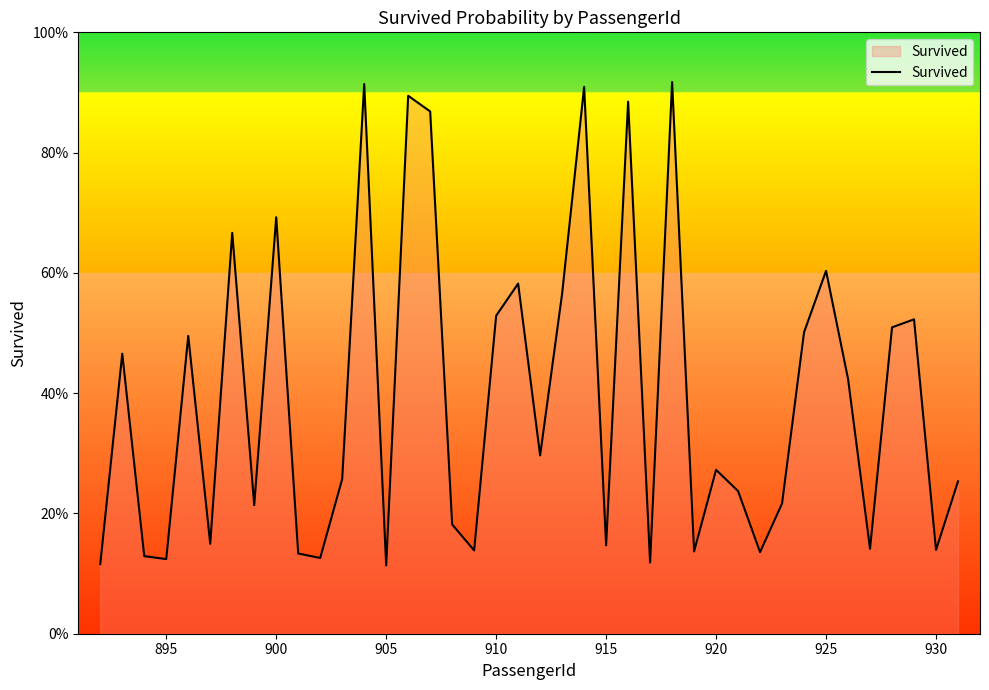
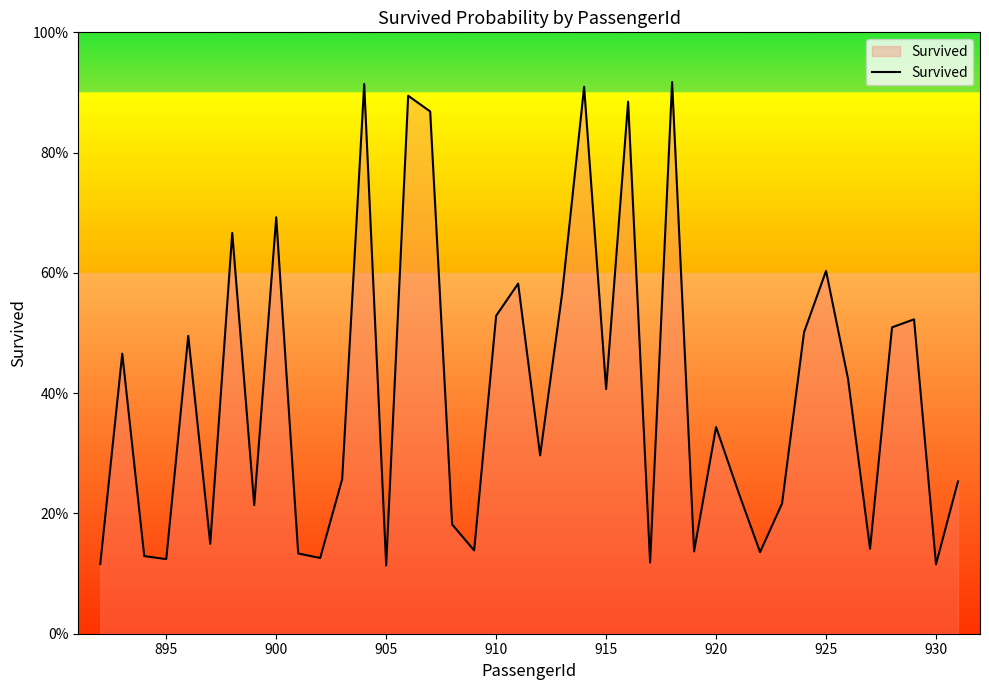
  {
    "895": "12%",
    "900": "69%",
    "905": "11%",
    "910": "53%",
-   "915": "15%",
-   "920": "27%",
+   "915": "41%",
+   "920": "34%",
    "925": "60%",
-   "930": "14%"
+   "930": "12%"
  }
